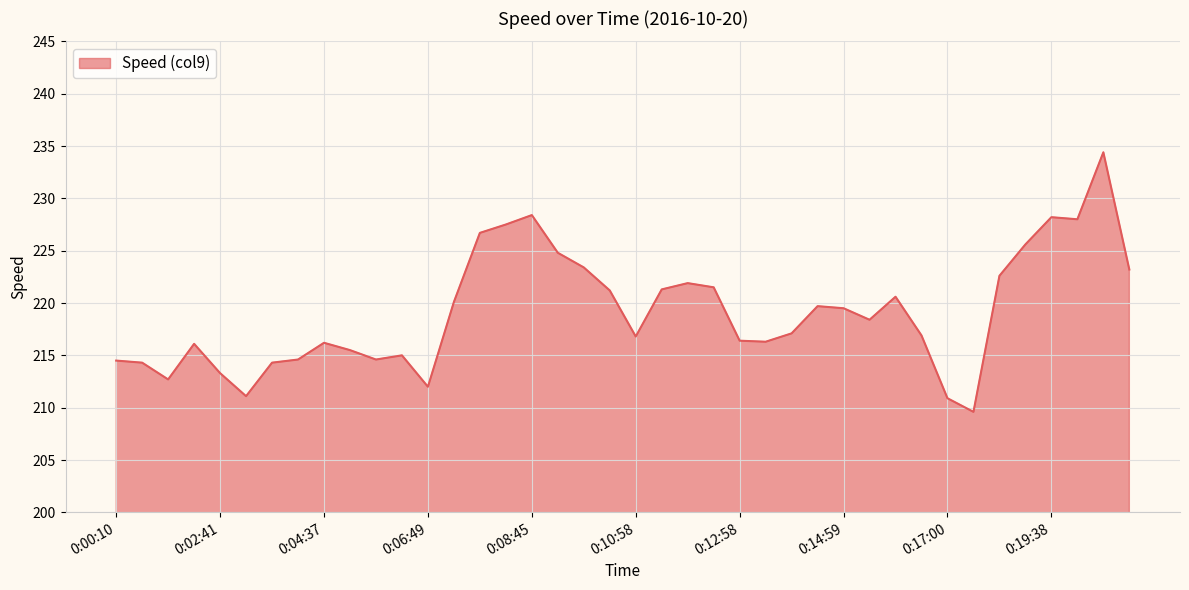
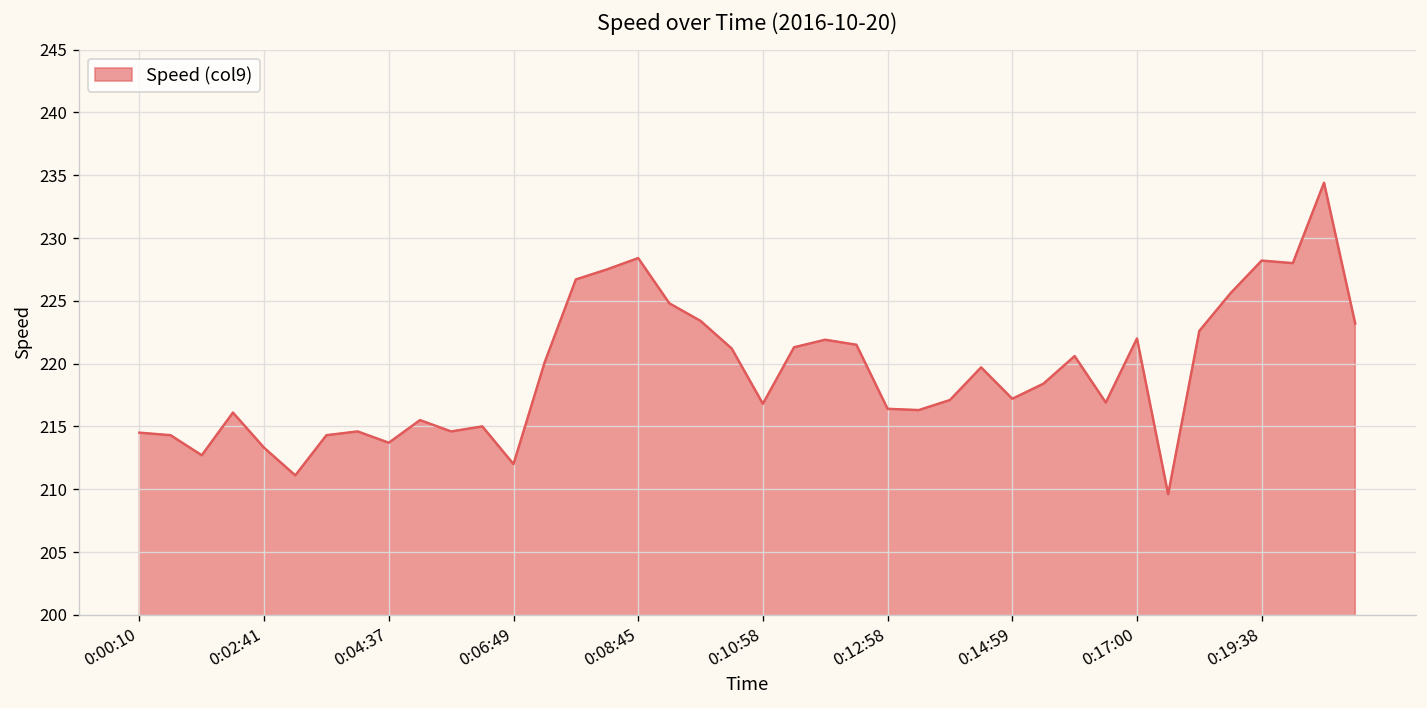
  {
    "0:00:10": 214.5,
    "0:02:41": 213.3,
-   "0:04:37": 216.2,
+   "0:04:37": 213.7,
    "0:06:49": 212.0,
    "0:08:45": 228.4,
    "0:10:58": 216.8,
    "0:12:58": 216.4,
-   "0:14:59": 219.5,
-   "0:17:00": 210.9,
+   "0:14:59": 217.2,
+   "0:17:00": 222.0,
    "0:19:38": 228.2
  }
